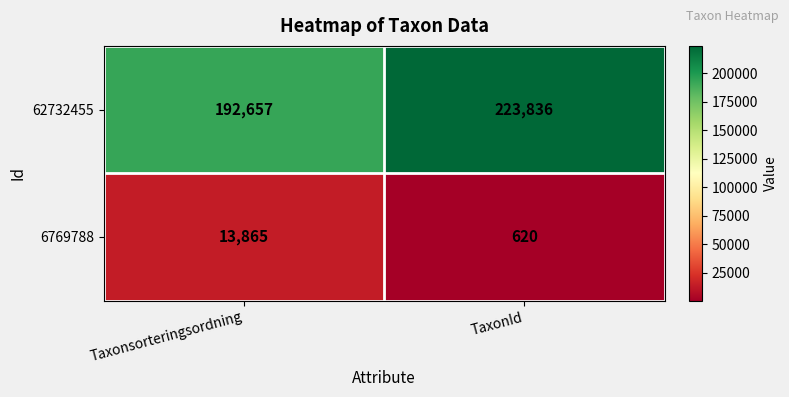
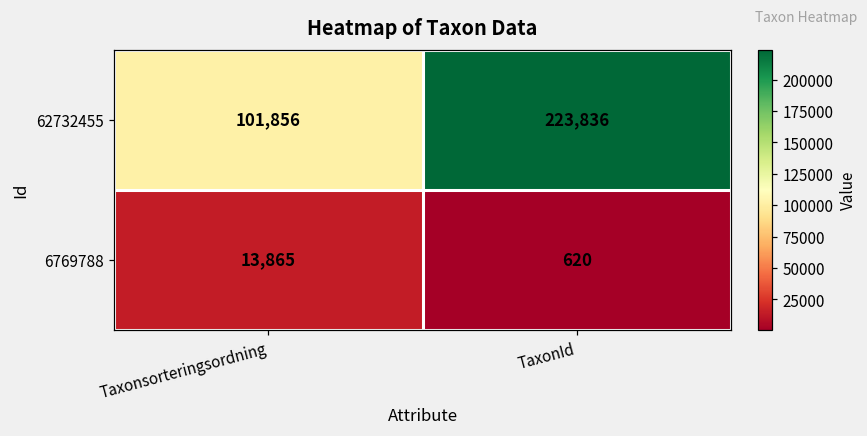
  {
    "62732455": {
-     "Taxonsorteringsordning": "192,657",
+     "Taxonsorteringsordning": "101,856",
      "TaxonId": "223,836"
    },
    "6769788": {
      "Taxonsorteringsordning": "13,865",
      "TaxonId": "620"
    }
  }
